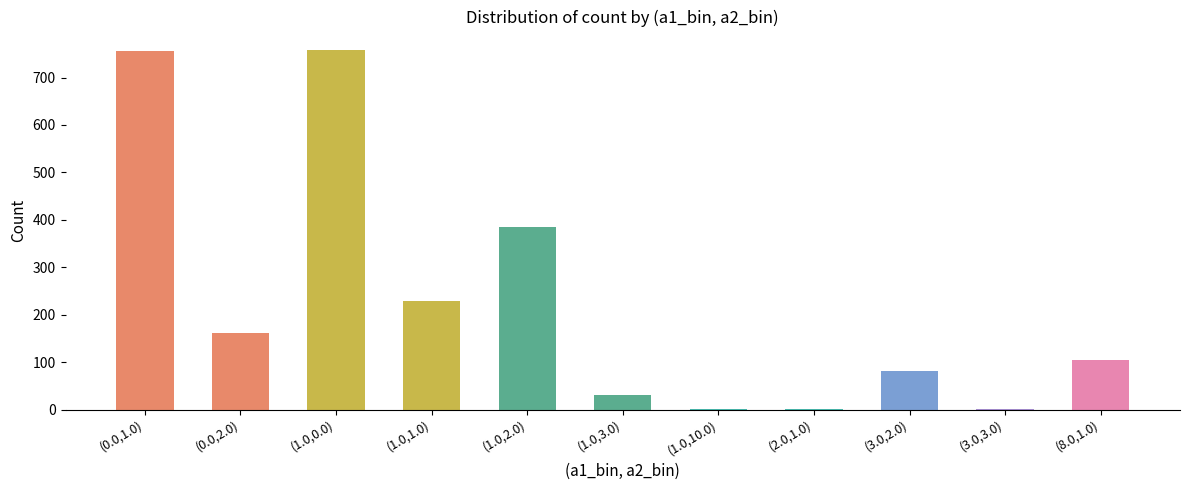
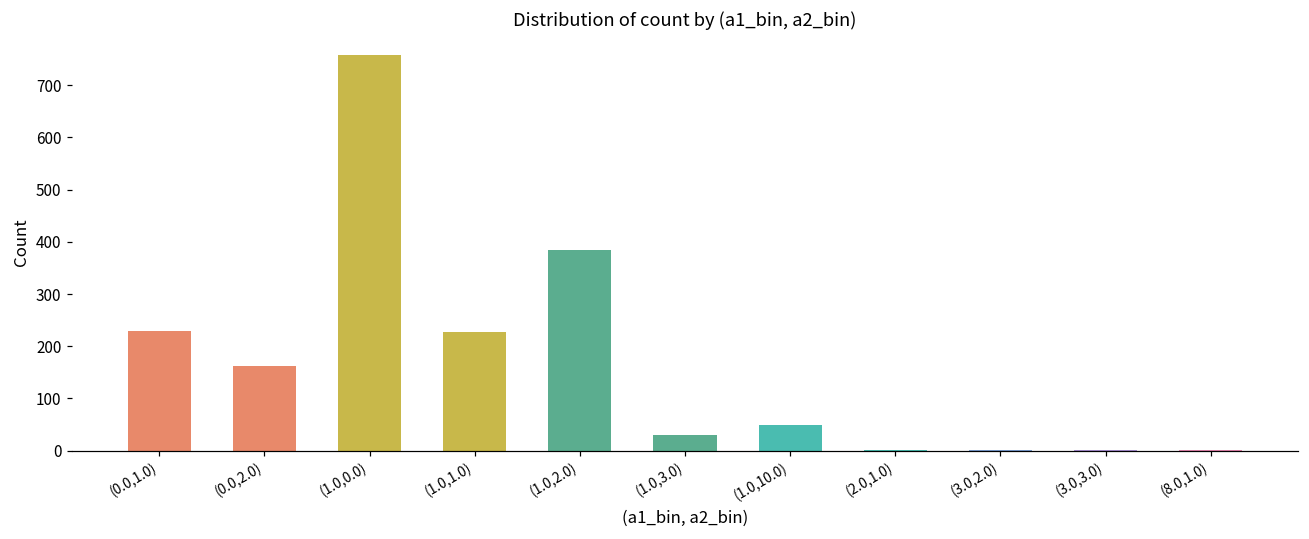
  {
-   "(0.0,1.0)": 760,
+   "(0.0,1.0)": 230,
    "(0.0,2.0)": 160,
    "(1.0,0.0)": 760,
    "(1.0,1.0)": 230,
    "(1.0,2.0)": 390,
    "(1.0,3.0)": 30,
-   "(1.0,10.0)": 0,
-   "(3.0,2.0)": 80,
-   "(8.0,1.0)": 100
+   "(1.0,10.0)": 50,
+   "(3.0,2.0)": 0,
+   "(8.0,1.0)": 0
  }
